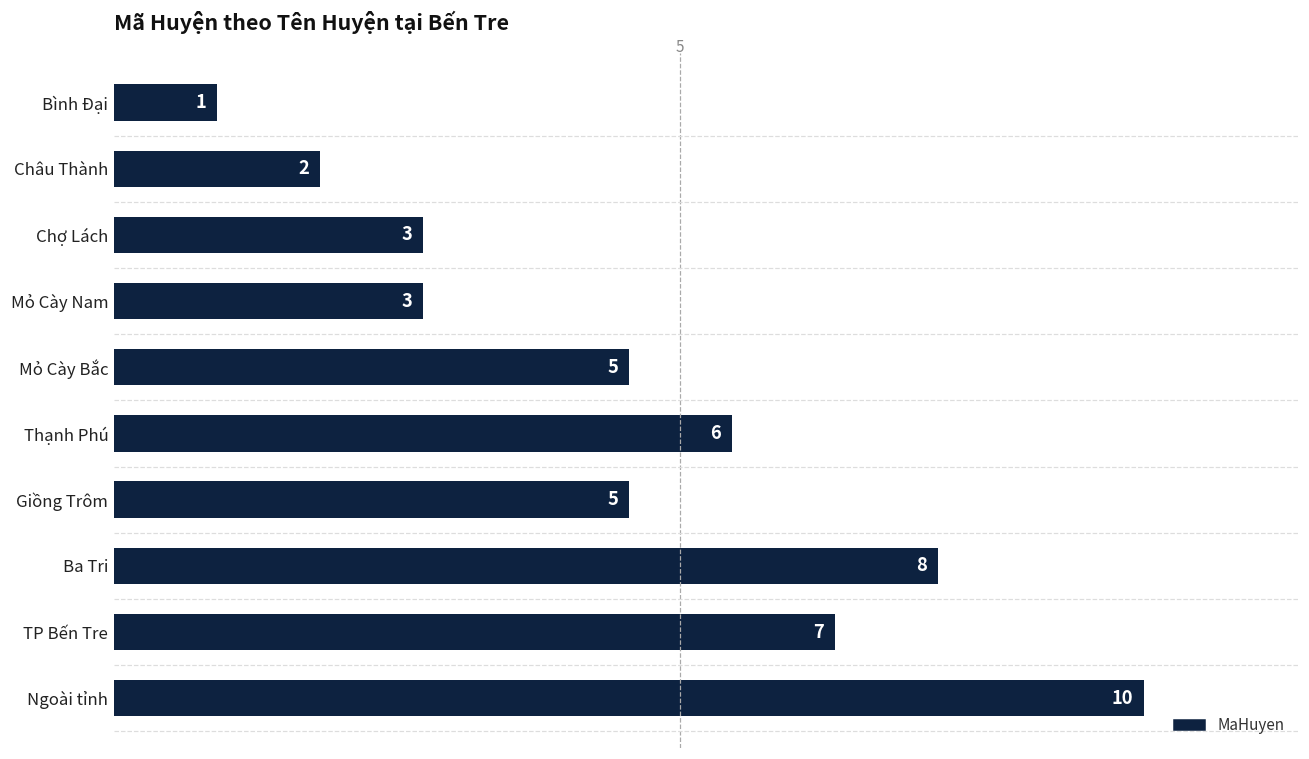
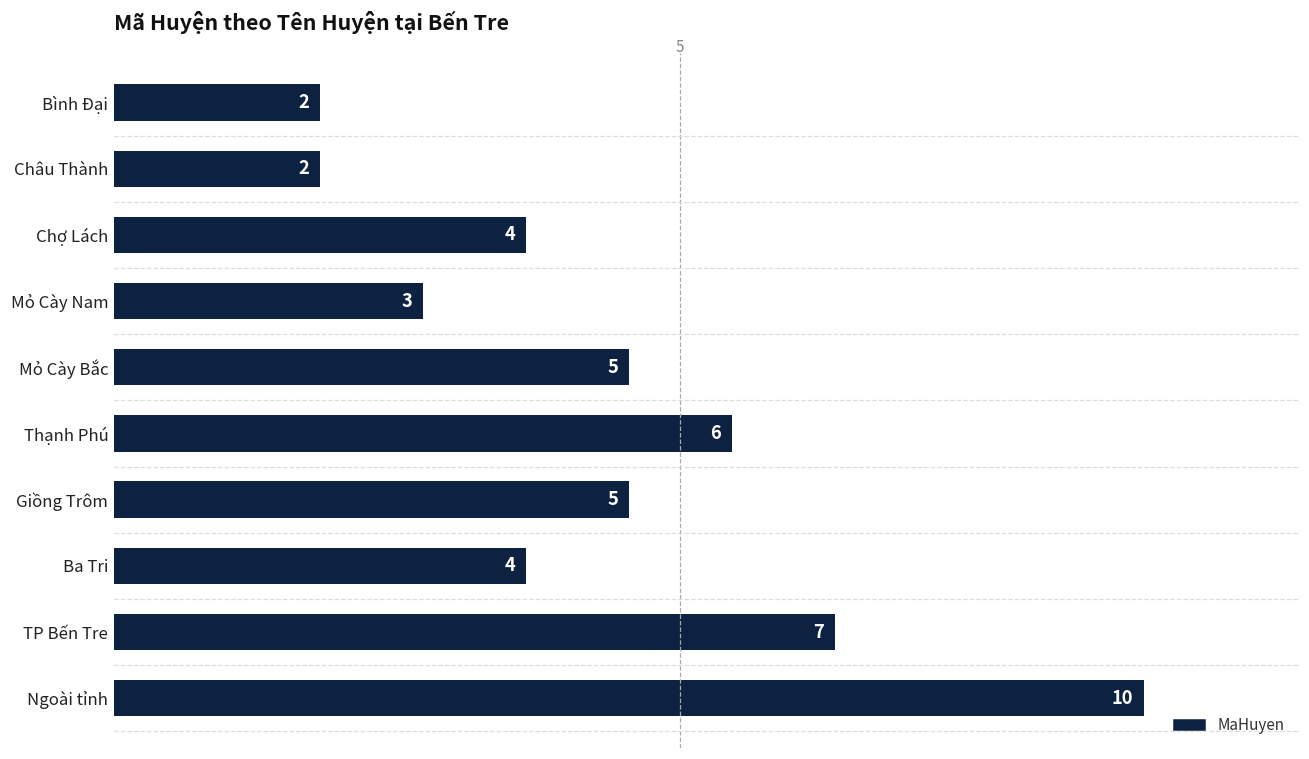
  {
-   "Bình Đại": 1,
+   "Bình Đại": 2,
    "Châu Thành": 2,
-   "Chợ Lách": 3,
+   "Chợ Lách": 4,
    "Mỏ Cày Nam": 3,
    "Mỏ Cày Bắc": 5,
    "Thạnh Phú": 6,
    "Giồng Trôm": 5,
-   "Ba Tri": 8,
+   "Ba Tri": 4,
    "TP Bến Tre": 7,
    "Ngoài tỉnh": 10
  }
